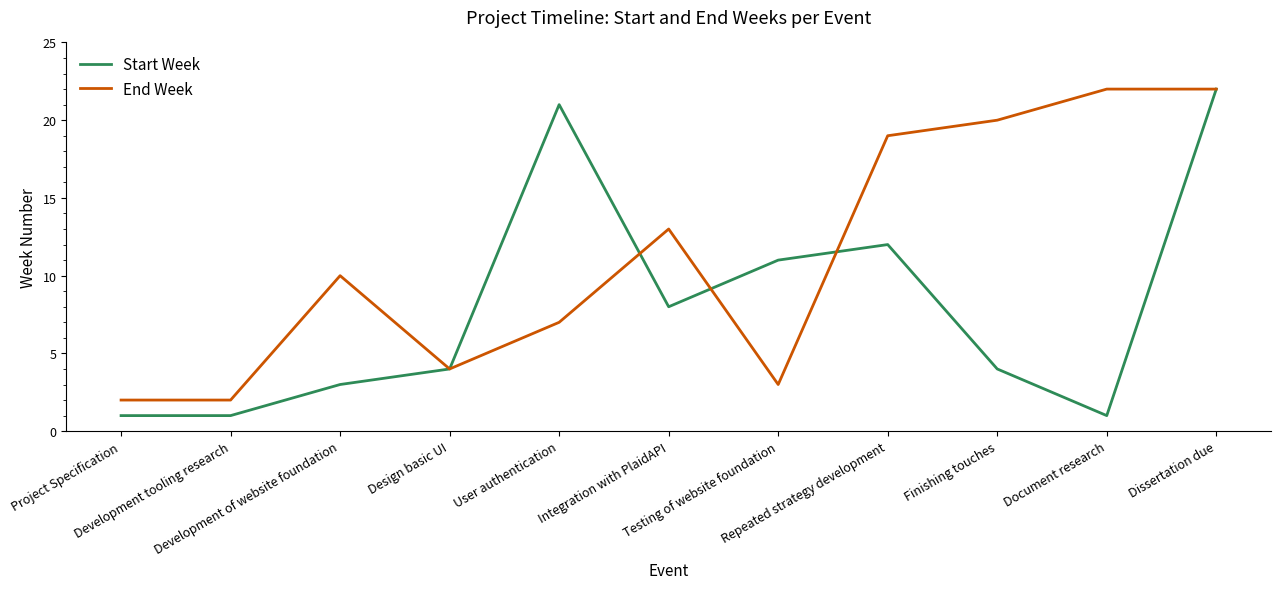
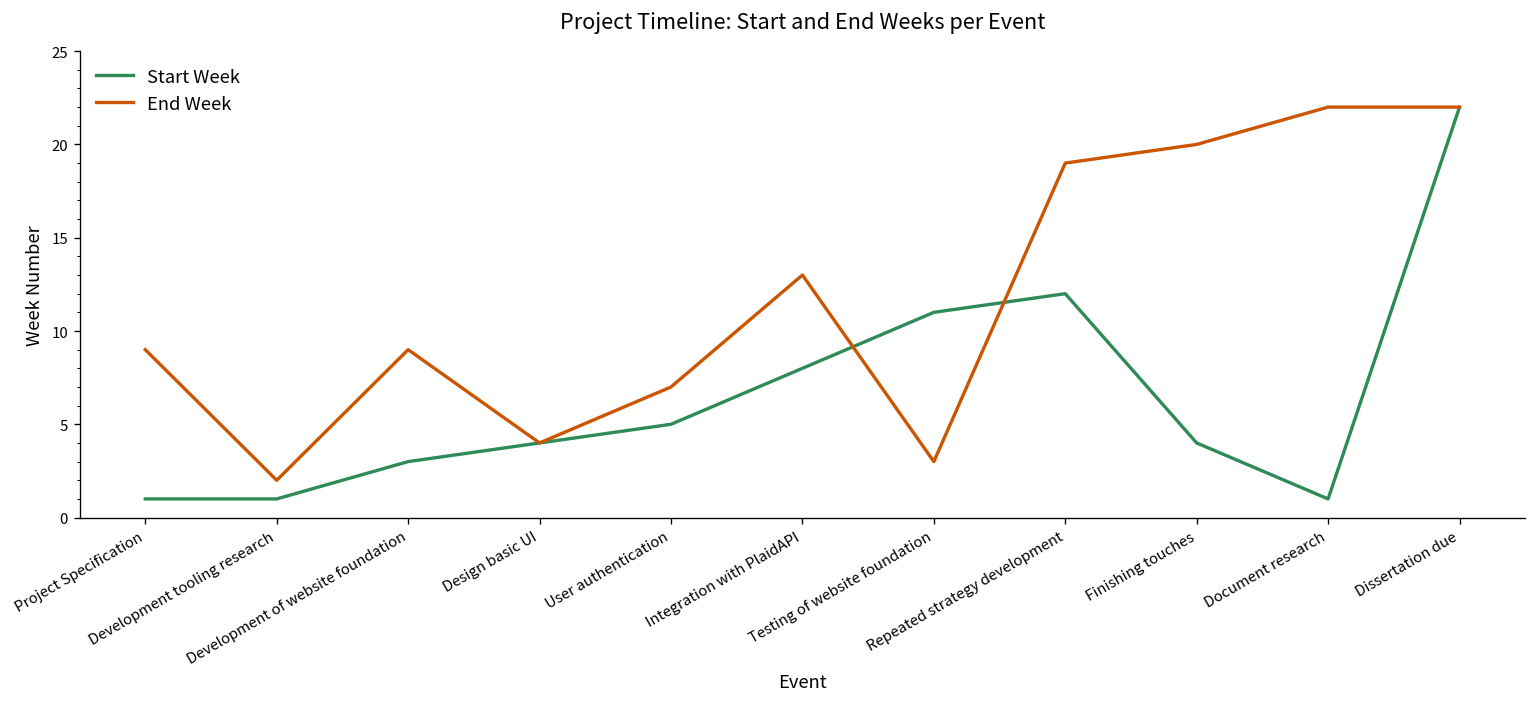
  {
    "Start Week": {
      "Project Specification": 1,
      "Development tooling research": 1,
      "Development of website foundation": 3,
-     "User authentication": 21,
+     "User authentication": 5,
      "Integration with PlaidAPI": 8,
      "Testing of website foundation": 11,
      "Repeated strategy development": 12,
      "Finishing touches": 4,
      "Document research": 1
    },
    "End Week": {
-     "Project Specification": 2,
+     "Project Specification": 9,
      "Development tooling research": 2,
-     "Development of website foundation": 10,
+     "Development of website foundation": 9,
      "User authentication": 7,
      "Integration with PlaidAPI": 13,
      "Testing of website foundation": 3,
      "Repeated strategy development": 19,
      "Finishing touches": 20,
      "Document research": 22
    }
  }
